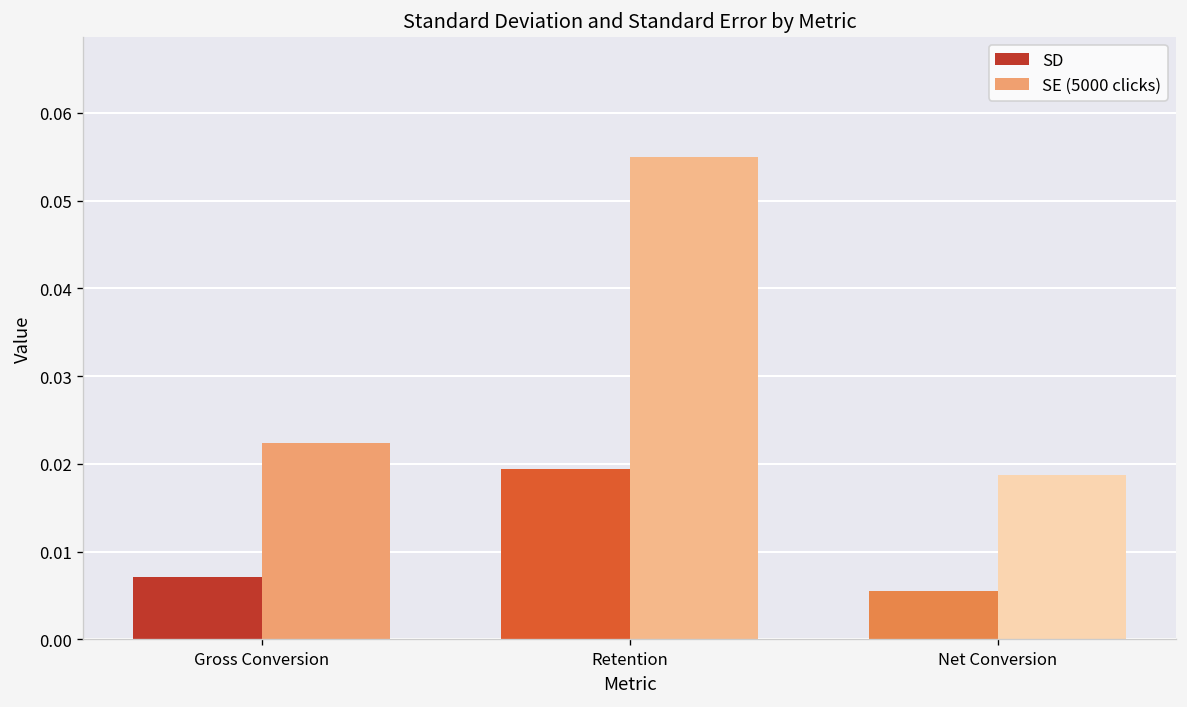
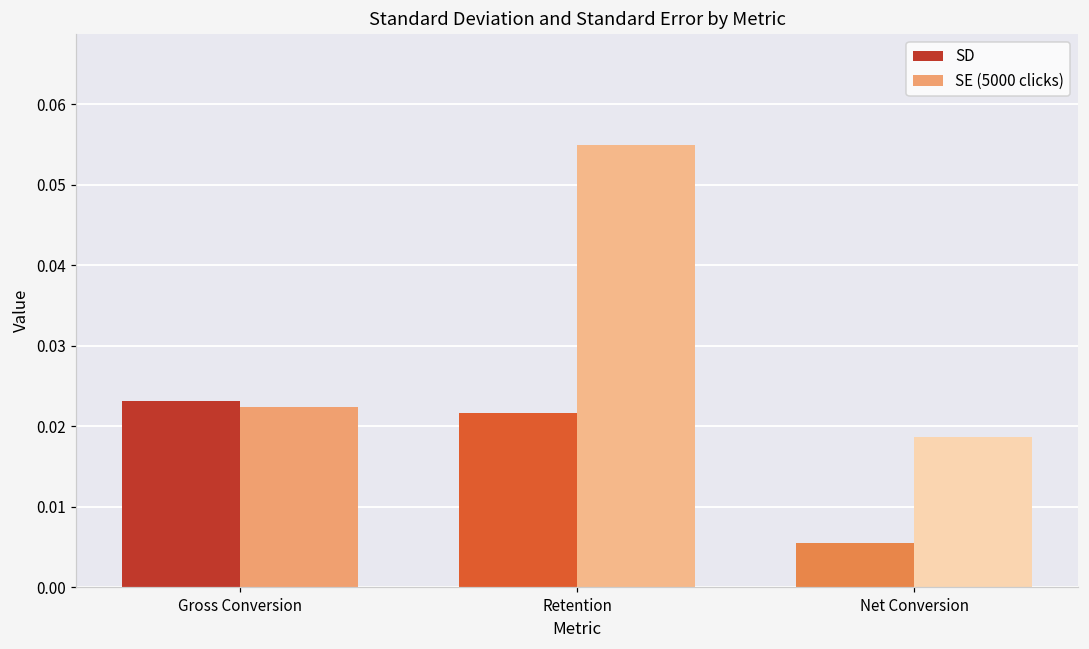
  {
    "SD": {
-     "Gross Conversion": 0.007,
-     "Retention": 0.019,
+     "Gross Conversion": 0.023,
+     "Retention": 0.022,
      "Net Conversion": 0.006
    },
    "SE (5000 clicks)": {
      "Gross Conversion": 0.022,
      "Retention": 0.055,
      "Net Conversion": 0.019
    }
  }
